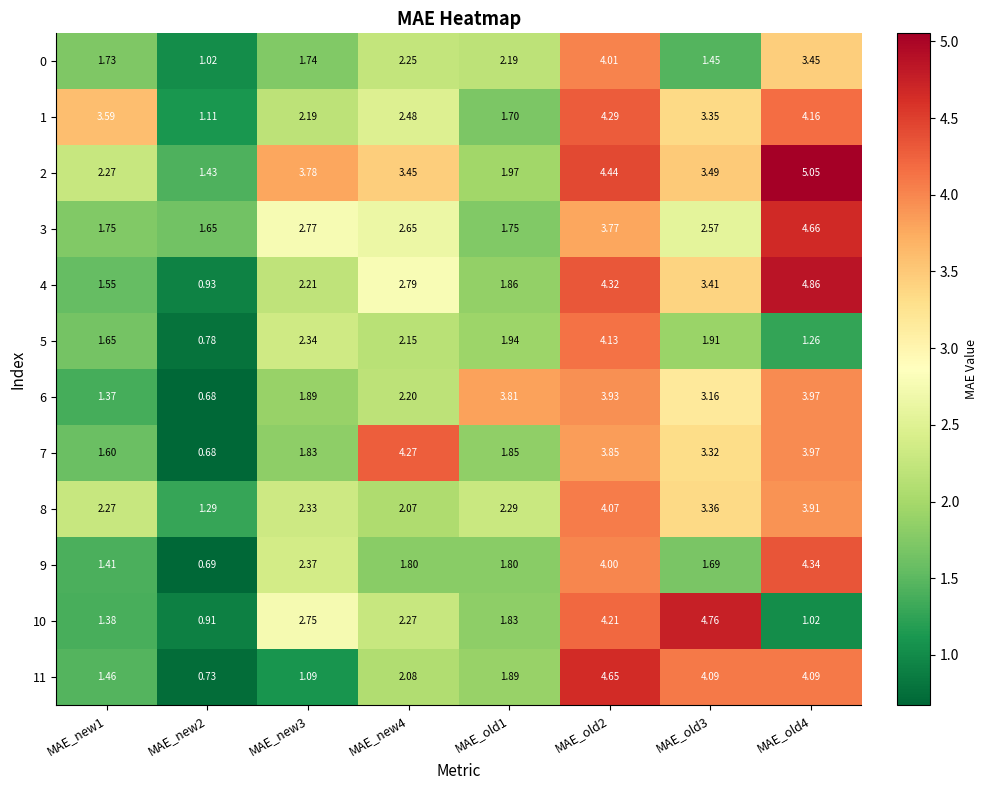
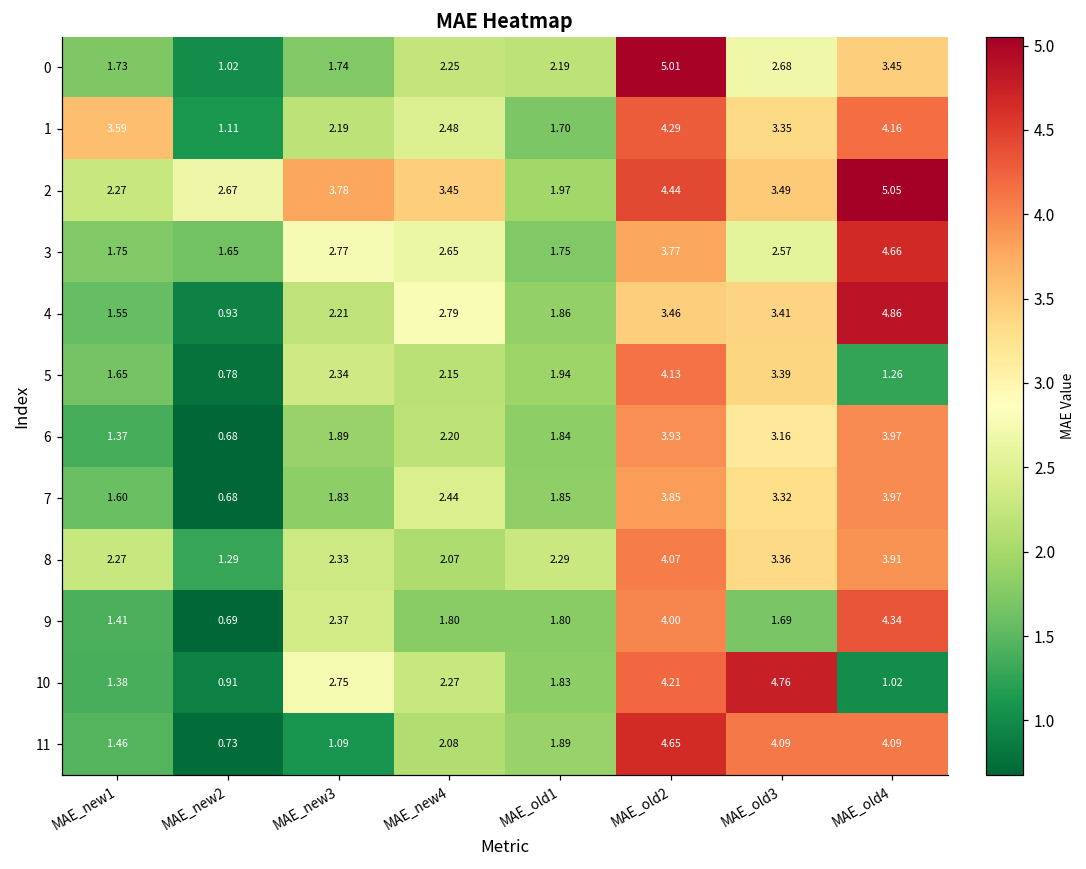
  {
    "0": {
      "MAE_new1": 1.73,
      "MAE_new2": 1.02,
      "MAE_new3": 1.74,
      "MAE_new4": 2.25,
      "MAE_old1": 2.19,
-     "MAE_old2": 4.01,
-     "MAE_old3": 1.45,
+     "MAE_old2": 5.01,
+     "MAE_old3": 2.68,
      "MAE_old4": 3.45
    },
    "1": {
      "MAE_new1": 3.59,
      "MAE_new2": 1.11,
      "MAE_new3": 2.19,
      "MAE_new4": 2.48,
      "MAE_old1": 1.70,
      "MAE_old2": 4.29,
      "MAE_old3": 3.35,
      "MAE_old4": 4.16
    },
    "2": {
      "MAE_new1": 2.27,
-     "MAE_new2": 1.43,
+     "MAE_new2": 2.67,
      "MAE_new3": 3.78,
      "MAE_new4": 3.45,
      "MAE_old1": 1.97,
      "MAE_old2": 4.44,
      "MAE_old3": 3.49,
      "MAE_old4": 5.05
    },
    "3": {
      "MAE_new1": 1.75,
      "MAE_new2": 1.65,
      "MAE_new3": 2.77,
      "MAE_new4": 2.65,
      "MAE_old1": 1.75,
      "MAE_old2": 3.77,
      "MAE_old3": 2.57,
      "MAE_old4": 4.66
    },
    "4": {
      "MAE_new1": 1.55,
      "MAE_new2": 0.93,
      "MAE_new3": 2.21,
      "MAE_new4": 2.79,
      "MAE_old1": 1.86,
-     "MAE_old2": 4.32,
+     "MAE_old2": 3.46,
      "MAE_old3": 3.41,
      "MAE_old4": 4.86
    },
    "5": {
      "MAE_new1": 1.65,
      "MAE_new2": 0.78,
      "MAE_new3": 2.34,
      "MAE_new4": 2.15,
      "MAE_old1": 1.94,
      "MAE_old2": 4.13,
-     "MAE_old3": 1.91,
+     "MAE_old3": 3.39,
      "MAE_old4": 1.26
    },
    "6": {
      "MAE_new1": 1.37,
      "MAE_new2": 0.68,
      "MAE_new3": 1.89,
      "MAE_new4": 2.20,
-     "MAE_old1": 3.81,
+     "MAE_old1": 1.84,
      "MAE_old2": 3.93,
      "MAE_old3": 3.16,
      "MAE_old4": 3.97
    },
    "7": {
      "MAE_new1": 1.60,
      "MAE_new2": 0.68,
      "MAE_new3": 1.83,
-     "MAE_new4": 4.27,
+     "MAE_new4": 2.44,
      "MAE_old1": 1.85,
      "MAE_old2": 3.85,
      "MAE_old3": 3.32,
      "MAE_old4": 3.97
    },
    "8": {
      "MAE_new1": 2.27,
      "MAE_new2": 1.29,
      "MAE_new3": 2.33,
      "MAE_new4": 2.07,
      "MAE_old1": 2.29,
      "MAE_old2": 4.07,
      "MAE_old3": 3.36,
      "MAE_old4": 3.91
    },
    "9": {
      "MAE_new1": 1.41,
      "MAE_new2": 0.69,
      "MAE_new3": 2.37,
      "MAE_new4": 1.80,
      "MAE_old1": 1.80,
      "MAE_old2": 4.00,
      "MAE_old3": 1.69,
      "MAE_old4": 4.34
    },
    "10": {
      "MAE_new1": 1.38,
      "MAE_new2": 0.91,
      "MAE_new3": 2.75,
      "MAE_new4": 2.27,
      "MAE_old1": 1.83,
      "MAE_old2": 4.21,
      "MAE_old3": 4.76,
      "MAE_old4": 1.02
    },
    "11": {
      "MAE_new1": 1.46,
      "MAE_new2": 0.73,
      "MAE_new3": 1.09,
      "MAE_new4": 2.08,
      "MAE_old1": 1.89,
      "MAE_old2": 4.65,
      "MAE_old3": 4.09,
      "MAE_old4": 4.09
    }
  }
